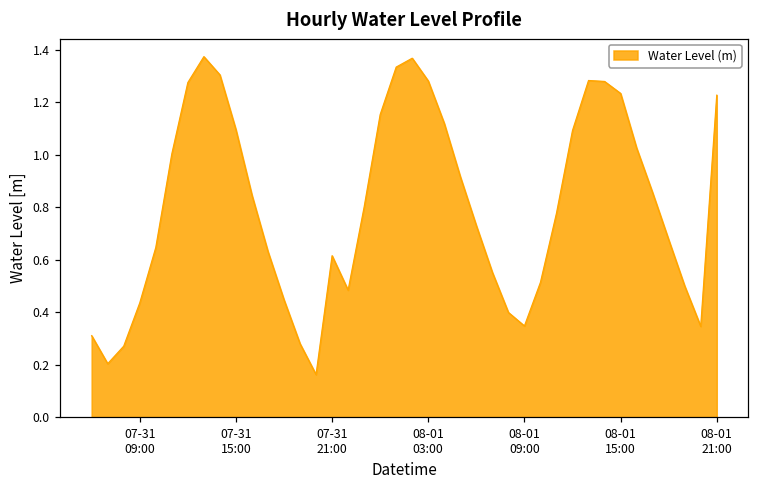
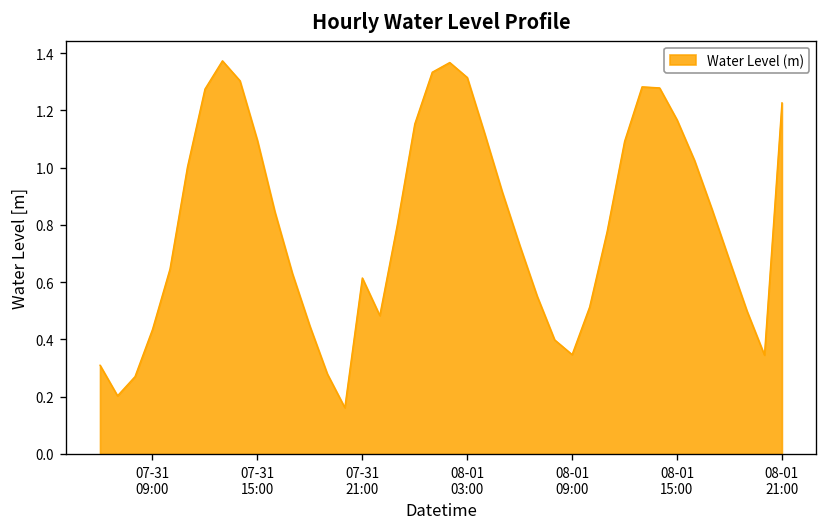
  {
    "07-31 09:00": 0.43,
    "07-31 15:00": 1.10,
    "07-31 21:00": 0.61,
-   "08-01 03:00": 1.28,
+   "08-01 03:00": 1.32,
    "08-01 09:00": 0.35,
-   "08-01 15:00": 1.23,
+   "08-01 15:00": 1.17,
    "08-01 21:00": 1.23
  }
